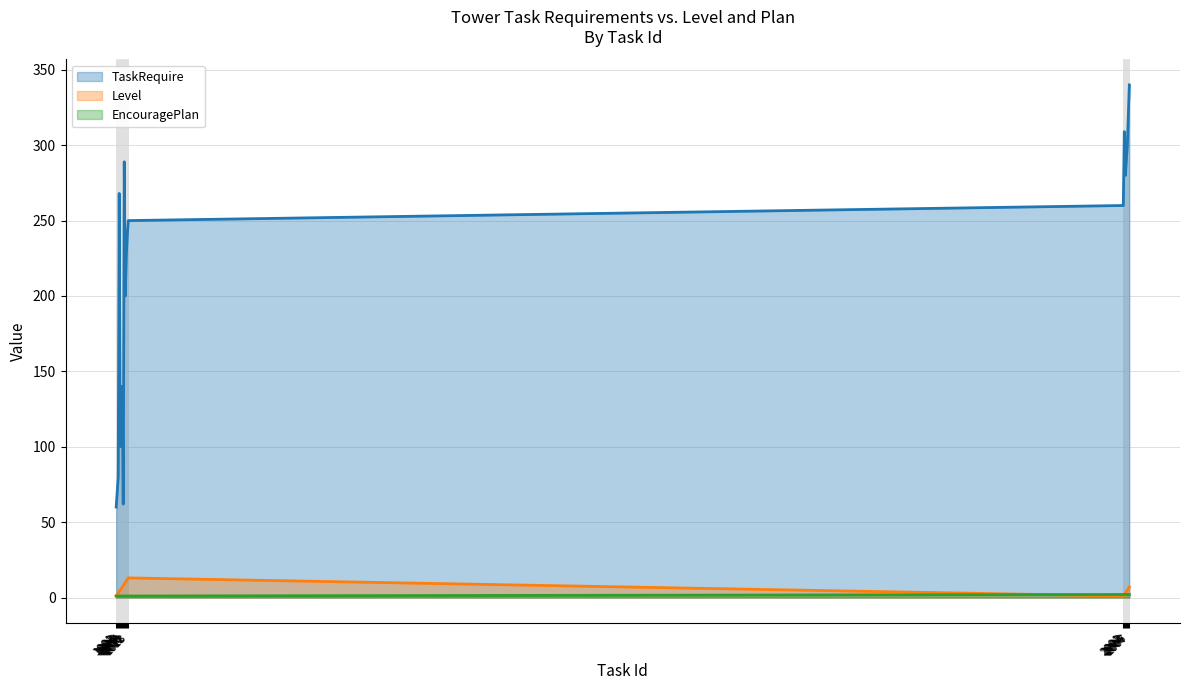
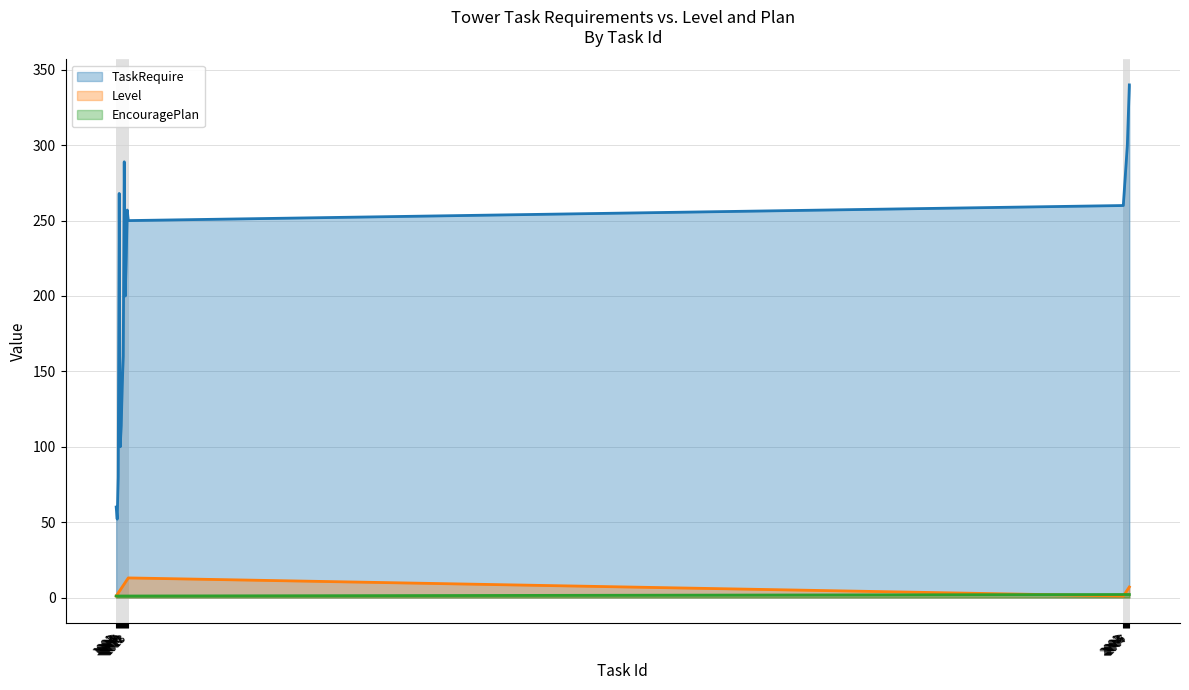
  {
    "TaskRequire": {
      "1001": 60,
-     "1002": 70,
+     "1002": 52,
      "1003": 80,
      "1004": 268,
      "1005": 100,
      "1006": 114,
      "1007": 140,
-     "1008": 62,
+     "1008": 160,
      "1009": 289,
      "1010": 200,
      "1011": 226,
-     "1012": 240,
+     "1012": 257,
      "1013": 250,
      "2001": 260,
-     "2002": 309,
+     "2002": 270,
      "2003": 280,
      "2004": 290,
      "2005": 300,
      "2006": 320,
      "2007": 340
    },
    "Level": {
      "1003": 3,
      "1004": 4,
      "1005": 5,
      "1006": 6,
      "1007": 7,
      "1008": 8,
      "1009": 9,
      "1010": 10,
      "1011": 11,
      "1012": 12,
      "1013": 13,
      "2004": 4,
      "2005": 5,
      "2006": 6,
      "2007": 7
    },
    "EncouragePlan": {
      "1005": 1,
      "1006": 1,
      "1007": 1,
      "1008": 1,
      "1009": 1,
      "1010": 1,
      "1011": 1,
      "1012": 1,
      "1013": 1,
      "2006": 2,
      "2007": 2
    }
  }
